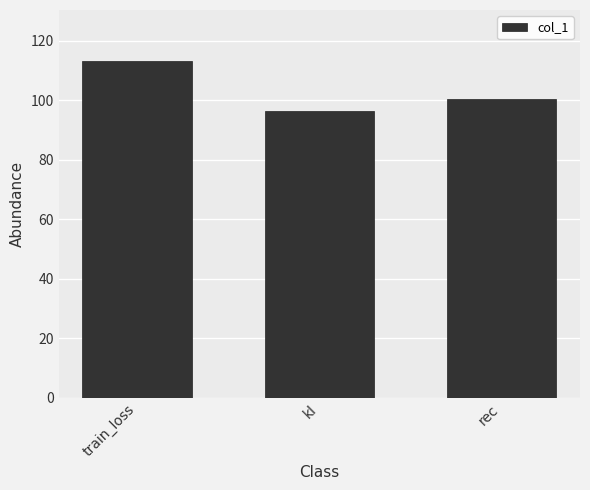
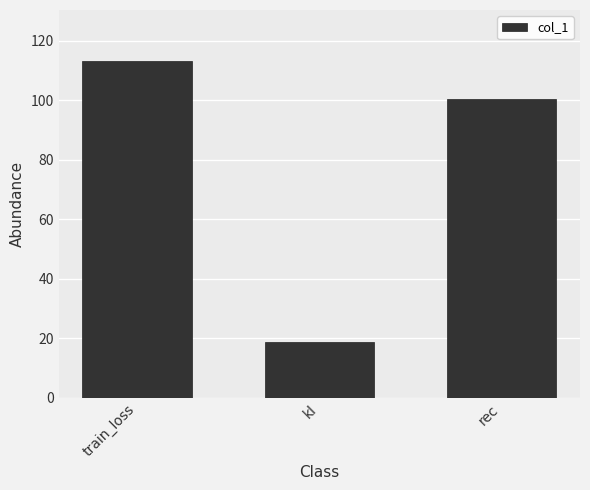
  {
    "train_loss": 113,
-   "kl": 97,
+   "kl": 19,
    "rec": 100
  }
